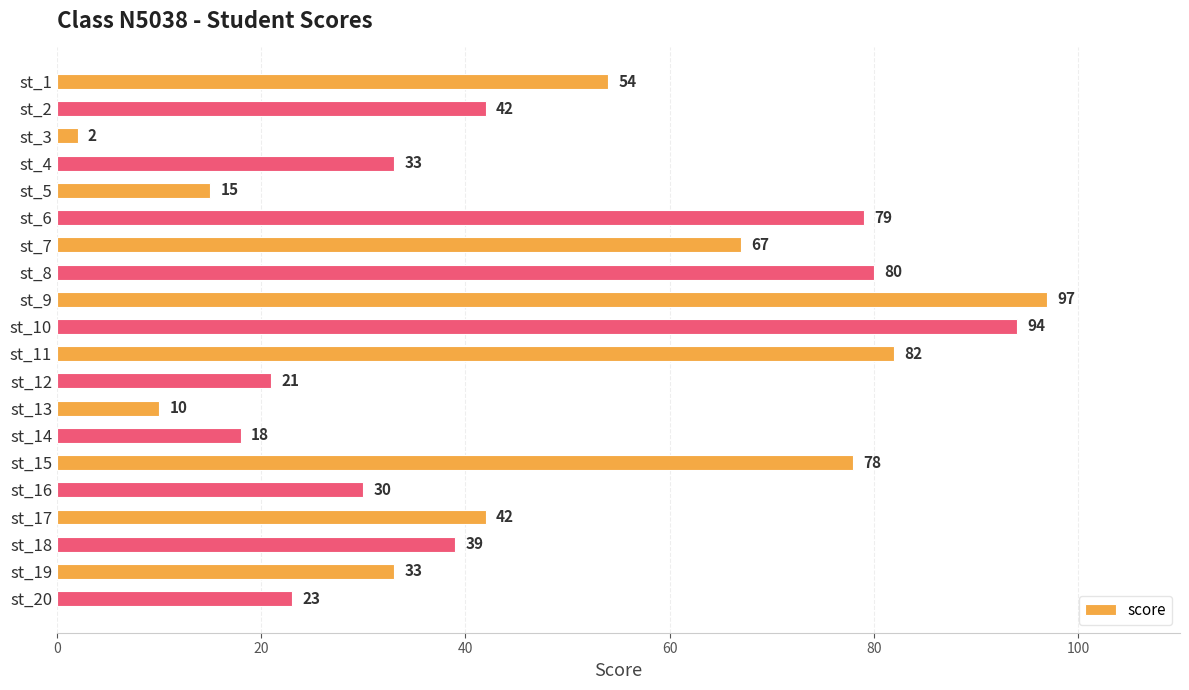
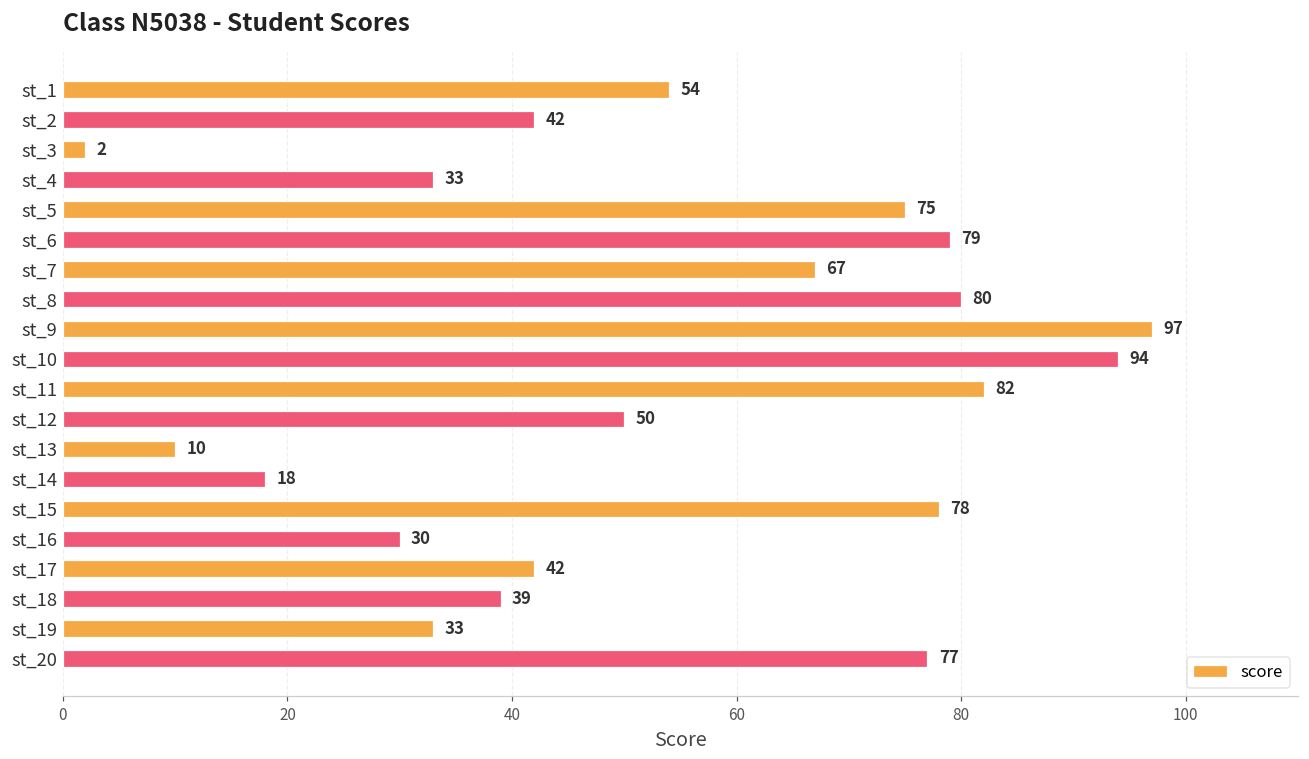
  {
    "st_1": 54,
    "st_2": 42,
    "st_3": 2,
    "st_4": 33,
-   "st_5": 15,
+   "st_5": 75,
    "st_6": 79,
    "st_7": 67,
    "st_8": 80,
    "st_9": 97,
    "st_10": 94,
    "st_11": 82,
-   "st_12": 21,
+   "st_12": 50,
    "st_13": 10,
    "st_14": 18,
    "st_15": 78,
    "st_16": 30,
    "st_17": 42,
    "st_18": 39,
    "st_19": 33,
-   "st_20": 23
+   "st_20": 77
  }
